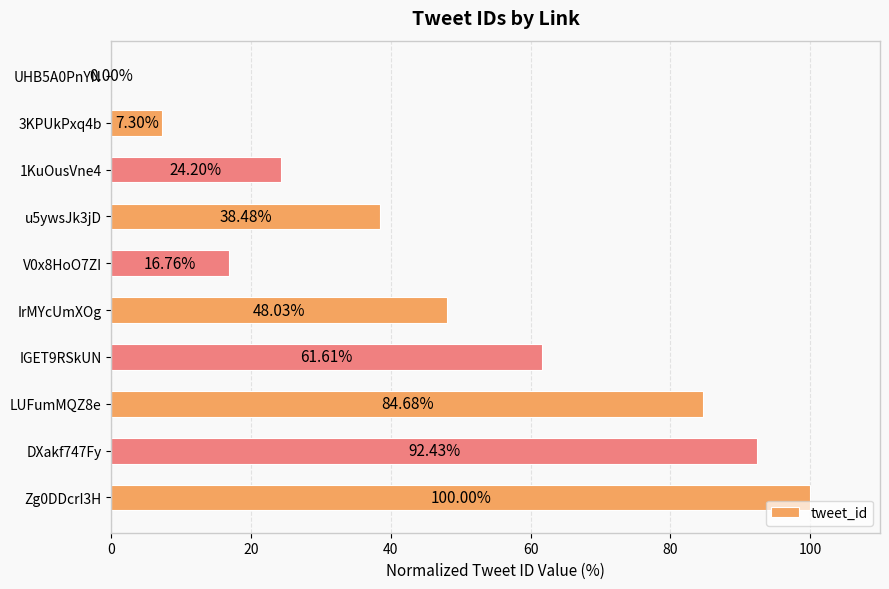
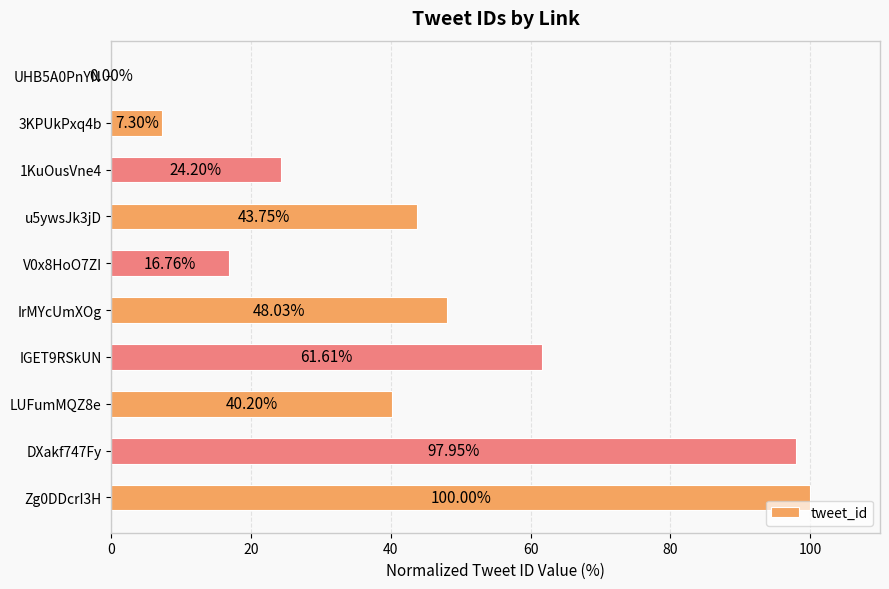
  {
    "UHB5A0PnYN": "0.00%",
    "3KPUkPxq4b": "7.30%",
    "1KuOusVne4": "24.20%",
-   "u5ywsJk3jD": "38.48%",
+   "u5ywsJk3jD": "43.75%",
    "V0x8HoO7ZI": "16.76%",
    "IrMYcUmXOg": "48.03%",
    "IGET9RSkUN": "61.61%",
-   "LUFumMQZ8e": "84.68%",
-   "DXakf747Fy": "92.43%",
+   "LUFumMQZ8e": "40.20%",
+   "DXakf747Fy": "97.95%",
    "Zg0DDcrI3H": "100.00%"
  }
